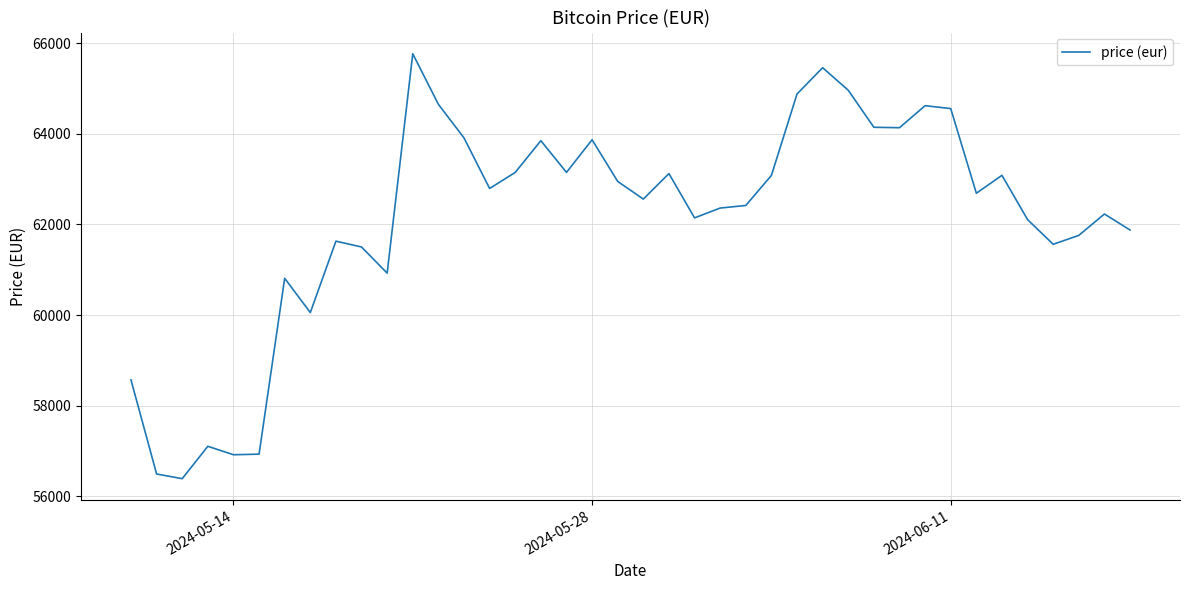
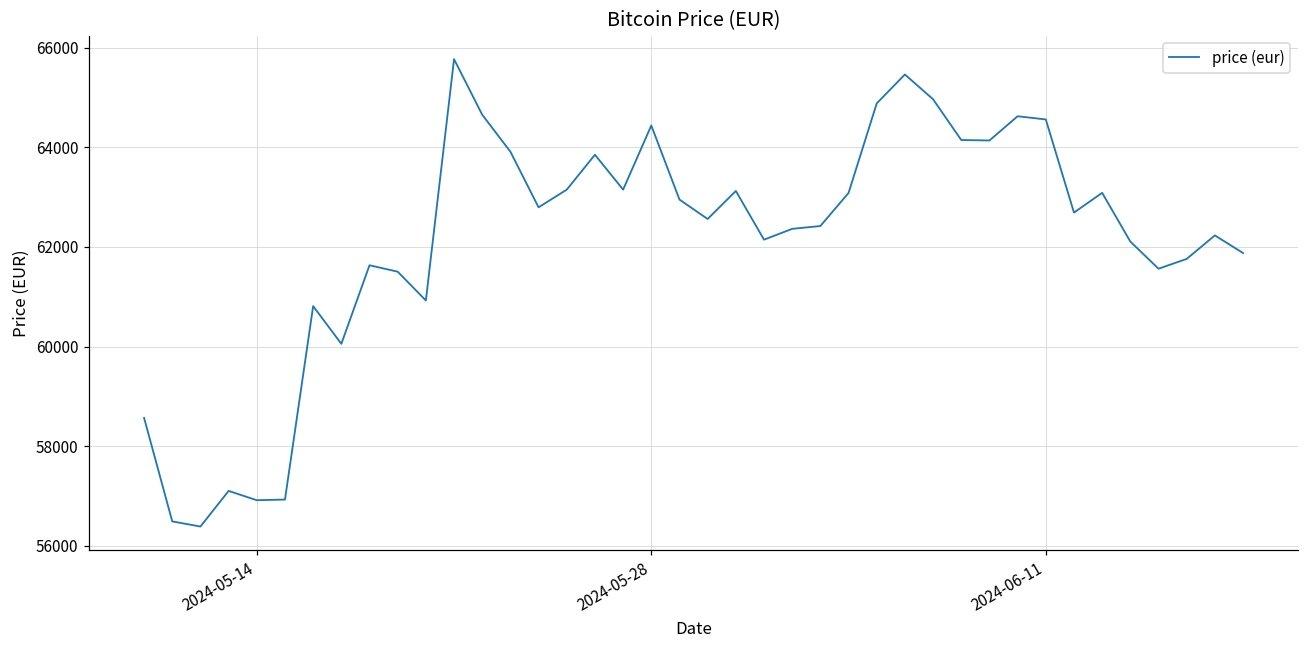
  {
    "2024-05-14": 56900,
-   "2024-05-28": 63900,
+   "2024-05-28": 64400,
    "2024-06-11": 64600
  }
